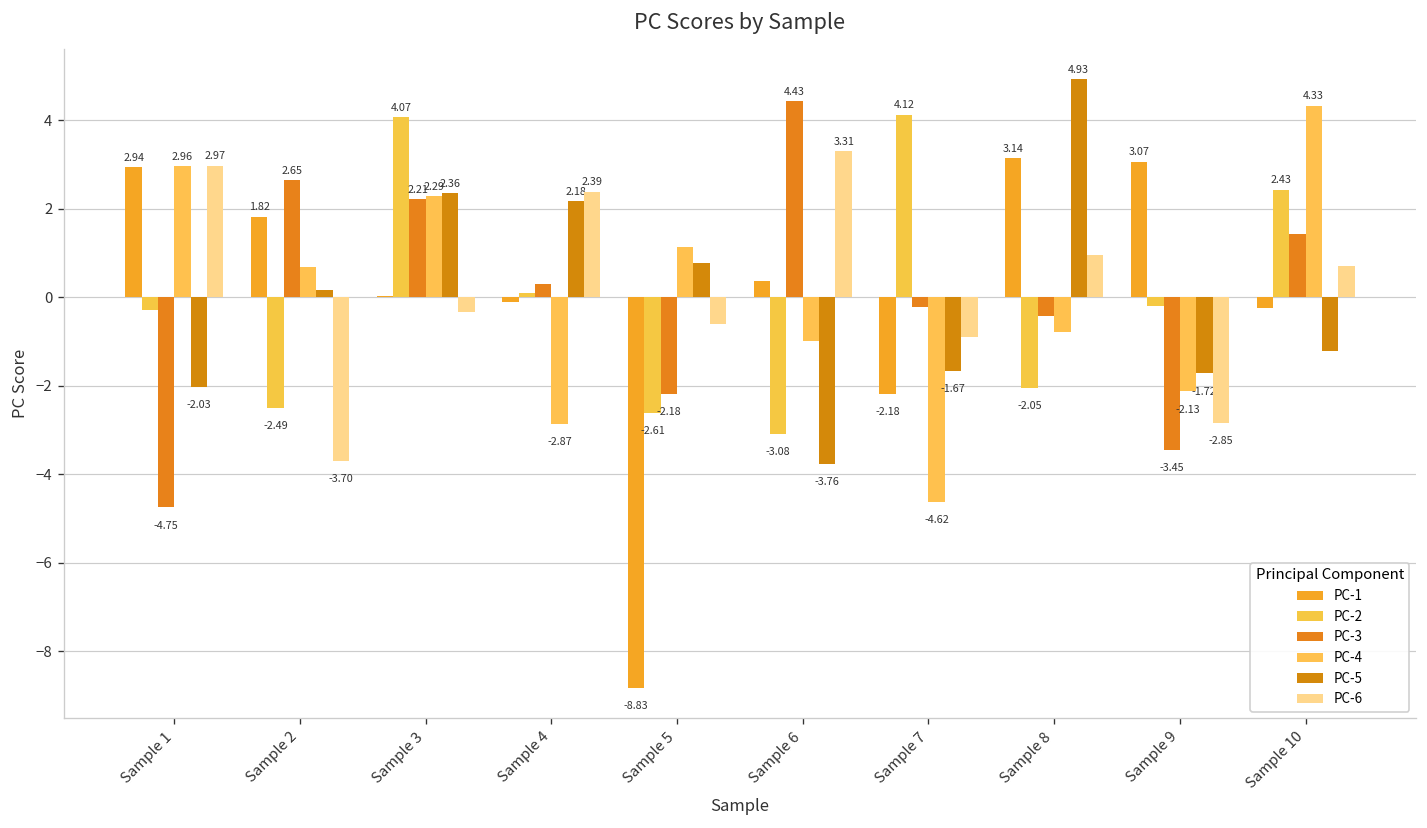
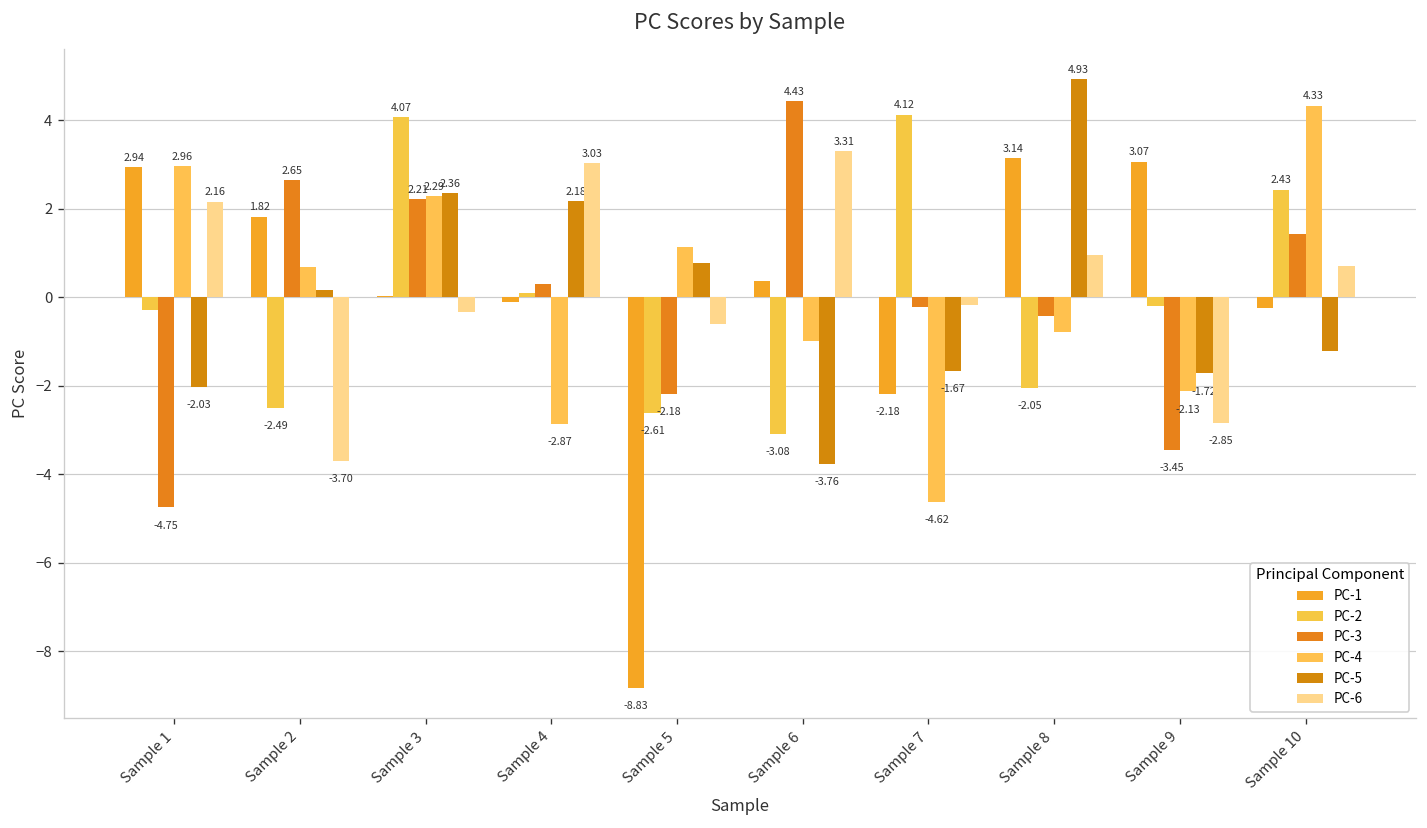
  {
    "PC-6": {
-     "Sample 1": 2.97,
+     "Sample 1": 2.16,
      "Sample 2": -3.70,
-     "Sample 4": 2.39,
+     "Sample 4": 3.03,
      "Sample 6": 3.31,
-     "Sample 7": -0.9,
+     "Sample 7": -0.2,
      "Sample 9": -2.85
    }
  }
